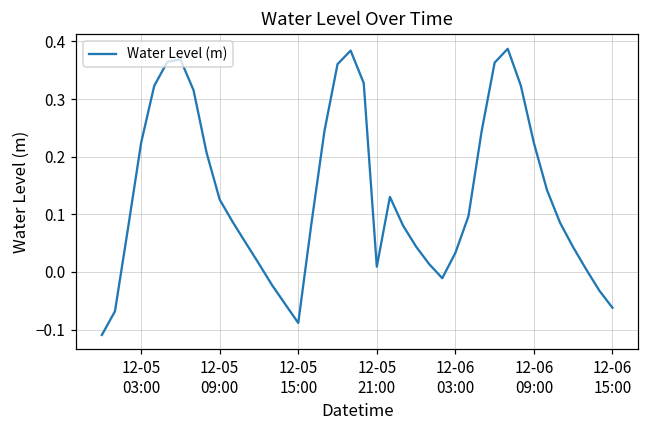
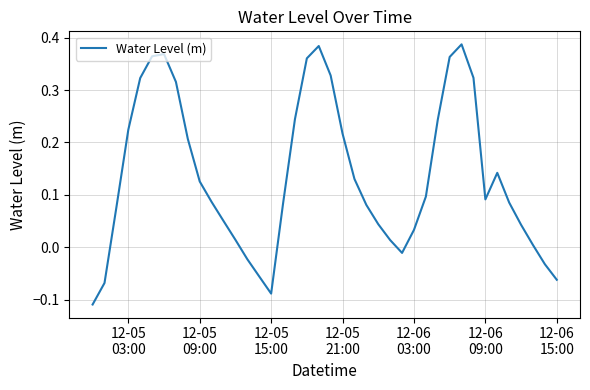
  {
    "12-05 03:00": 0.22,
    "12-05 09:00": 0.13,
    "12-05 15:00": -0.09,
-   "12-05 21:00": 0.01,
+   "12-05 21:00": 0.22,
    "12-06 03:00": 0.03,
-   "12-06 09:00": 0.22,
+   "12-06 09:00": 0.09,
    "12-06 15:00": -0.06
  }
